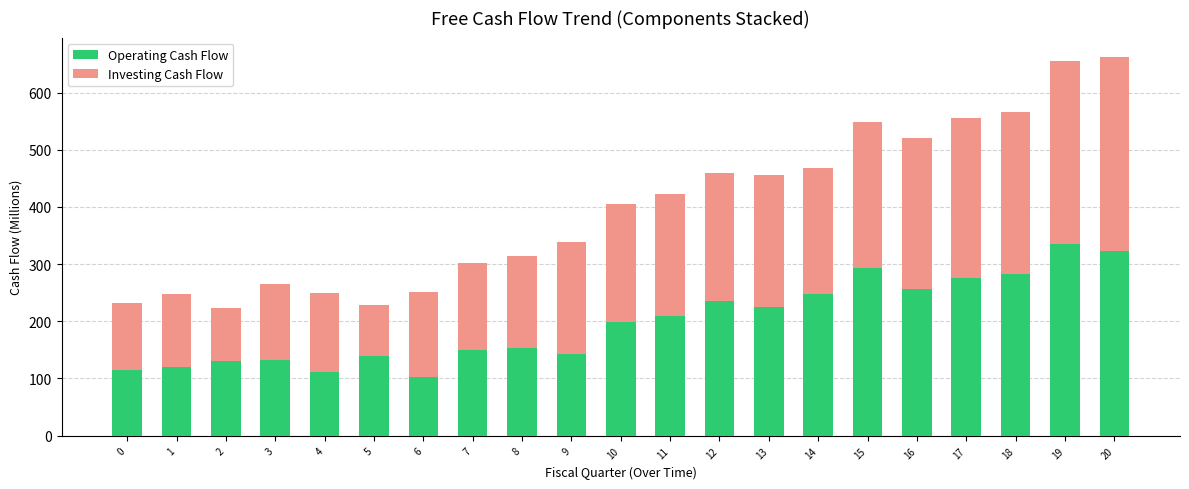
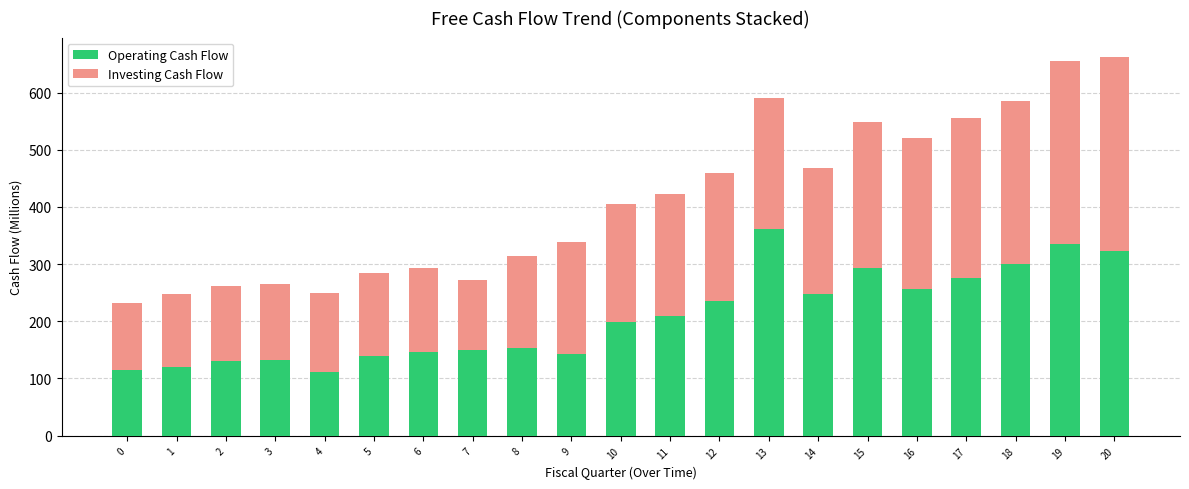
  {
    "Operating Cash Flow": {
      "0": 110,
      "1": 120,
      "2": 130,
      "3": 130,
      "4": 110,
      "5": 140,
-     "6": 100,
+     "6": 150,
      "7": 150,
      "8": 150,
      "9": 140,
      "10": 200,
      "11": 210,
      "12": 240,
-     "13": 230,
+     "13": 360,
      "14": 250,
      "15": 290,
      "16": 260,
      "17": 280,
-     "18": 280,
+     "18": 300,
      "19": 340,
      "20": 320
    },
    "Investing Cash Flow": {
      "0": 120,
      "1": 130,
-     "2": 90,
+     "2": 130,
      "3": 130,
      "4": 140,
-     "5": 90,
+     "5": 140,
      "6": 150,
-     "7": 150,
+     "7": 120,
      "8": 160,
      "9": 200,
      "10": 210,
      "11": 210,
      "12": 220,
      "13": 230,
      "14": 220,
      "15": 250,
      "16": 260,
      "17": 280,
      "18": 280,
      "19": 320,
      "20": 340
    }
  }
